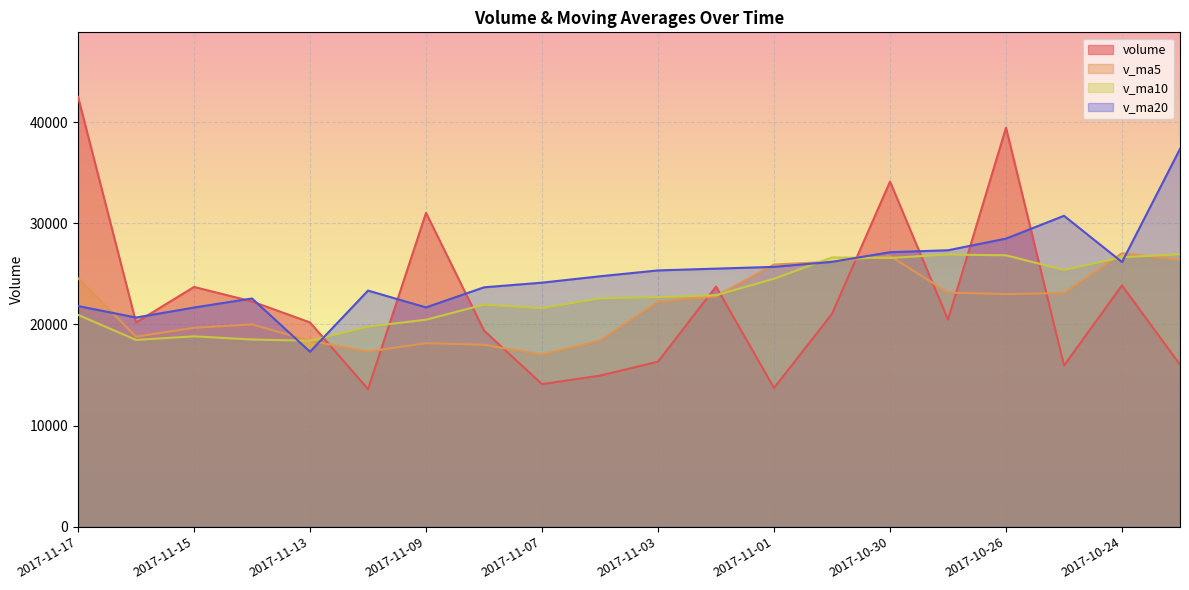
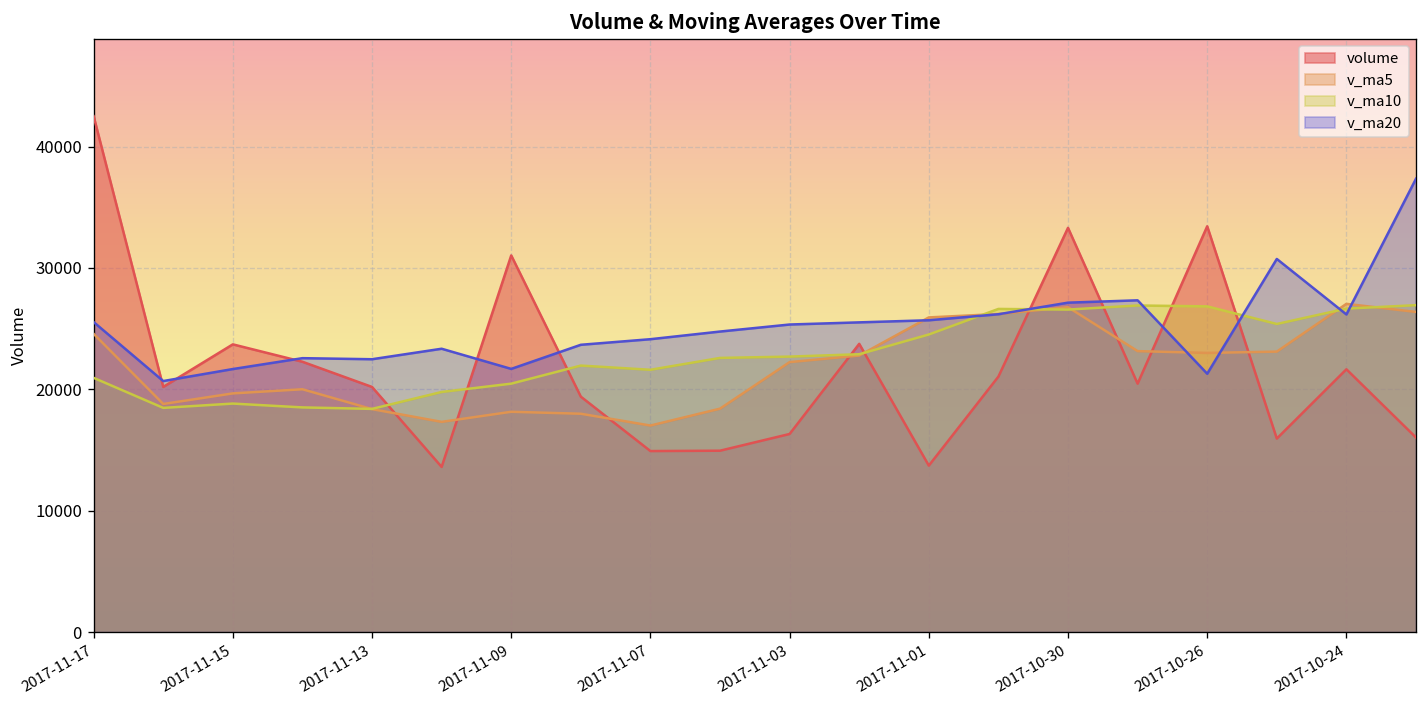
  {
    "volume": {
      "2017-11-17": 42500,
      "2017-11-15": 23700,
      "2017-11-13": 20200,
      "2017-11-09": 31000,
-     "2017-11-07": 14100,
+     "2017-11-07": 14900,
      "2017-11-03": 16300,
      "2017-11-01": 13700,
-     "2017-10-30": 34100,
-     "2017-10-26": 39400,
-     "2017-10-24": 23800
+     "2017-10-30": 33300,
+     "2017-10-26": 33400,
+     "2017-10-24": 21600
    },
    "v_ma20": {
-     "2017-11-17": 21800,
+     "2017-11-17": 25500,
      "2017-11-15": 21700,
-     "2017-11-13": 17300,
+     "2017-11-13": 22500,
      "2017-11-09": 21700,
      "2017-11-07": 24100,
      "2017-11-03": 25300,
      "2017-10-30": 27100,
-     "2017-10-26": 28500,
+     "2017-10-26": 21300,
      "2017-10-24": 26200
    }
  }
